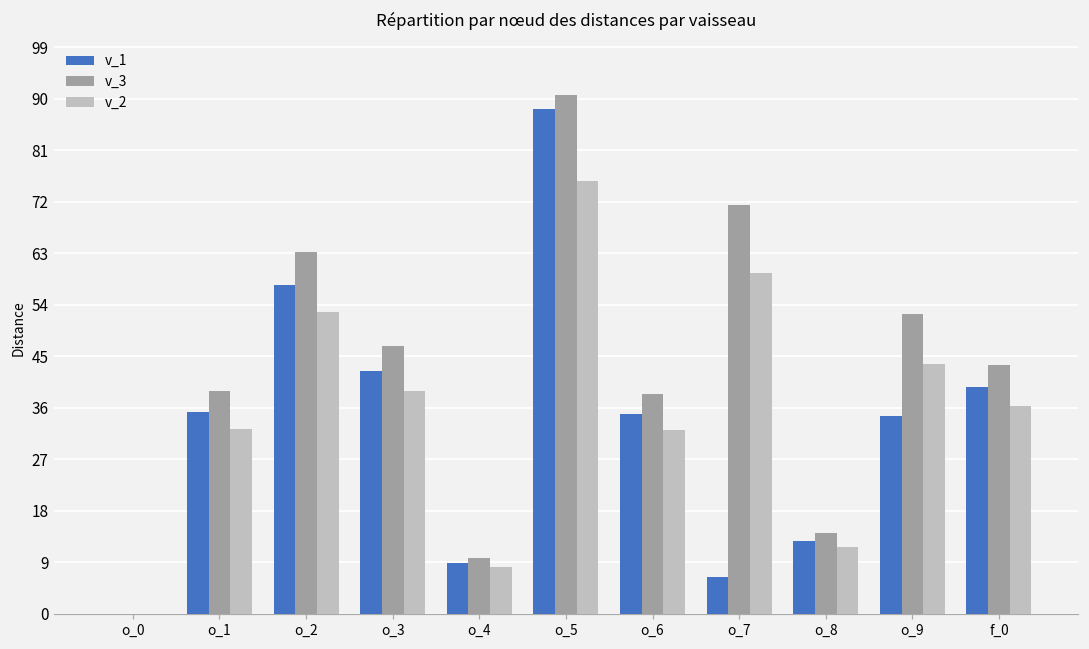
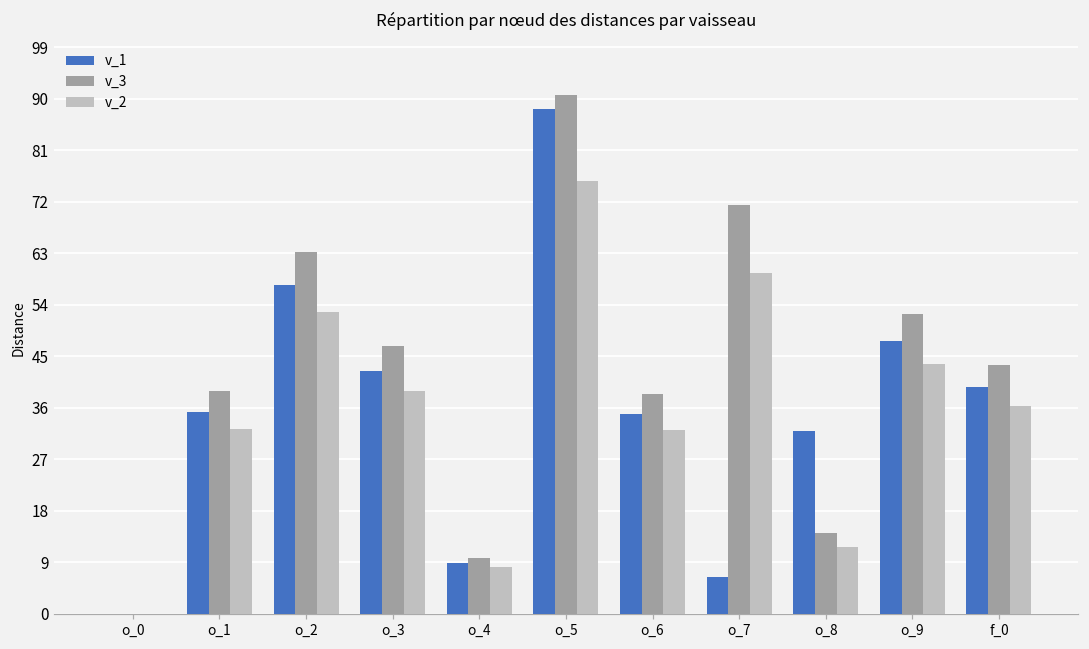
  {
    "v_1": {
      "o_0": 0,
      "o_1": 35,
      "o_2": 57,
      "o_3": 43,
      "o_4": 9,
      "o_5": 88,
      "o_6": 35,
      "o_7": 6,
-     "o_8": 13,
-     "o_9": 35,
+     "o_8": 32,
+     "o_9": 48,
      "f_0": 40
    }
  }
